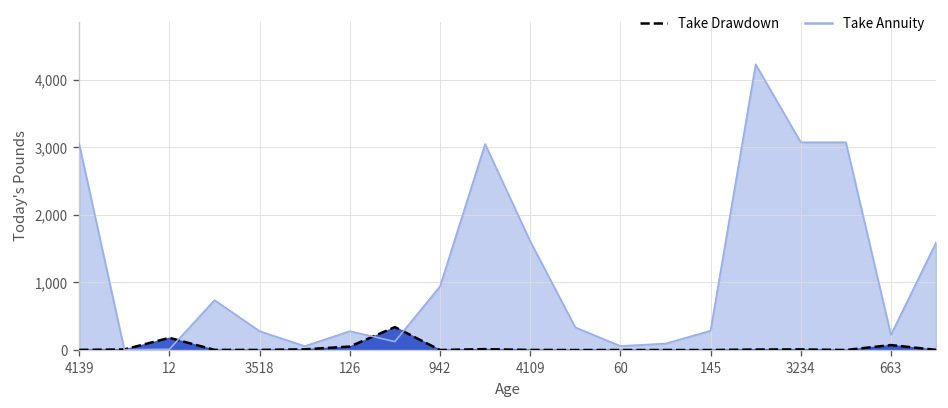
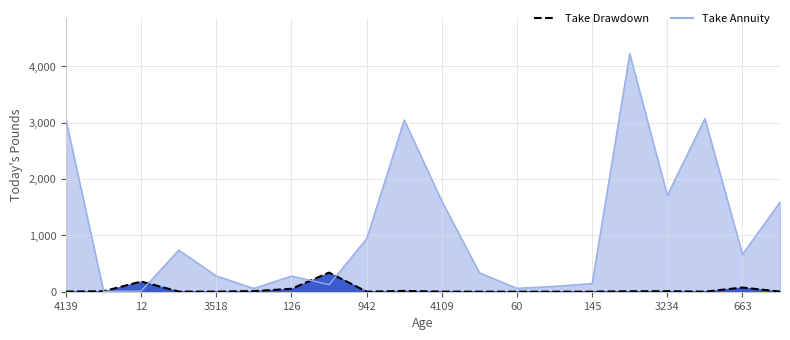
  {
    "Take Annuity": {
      "4139": "3,000",
      "12": "0",
      "3518": "300",
      "126": "300",
      "942": "900",
      "4109": "1,600",
      "60": "100",
-     "145": "300",
-     "3234": "3,100",
-     "663": "200"
+     "145": "100",
+     "3234": "1,700",
+     "663": "700"
    }
  }
